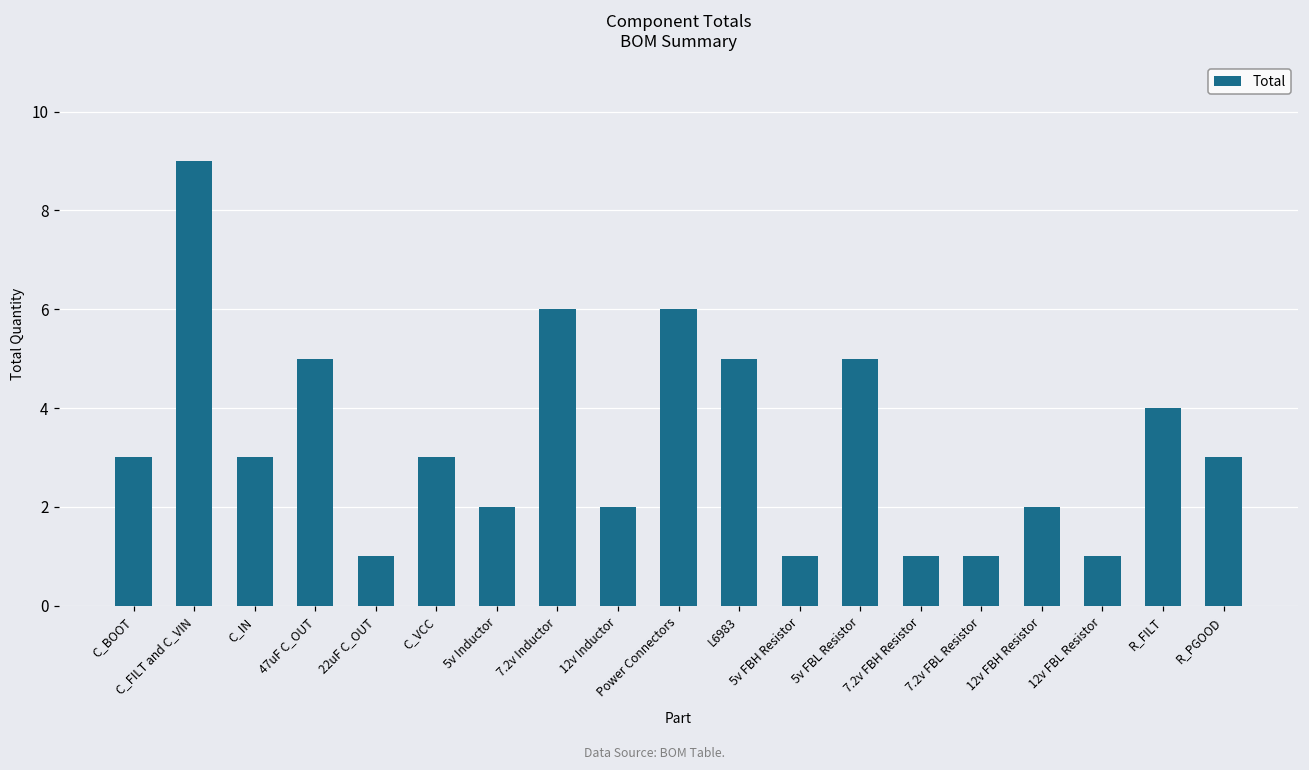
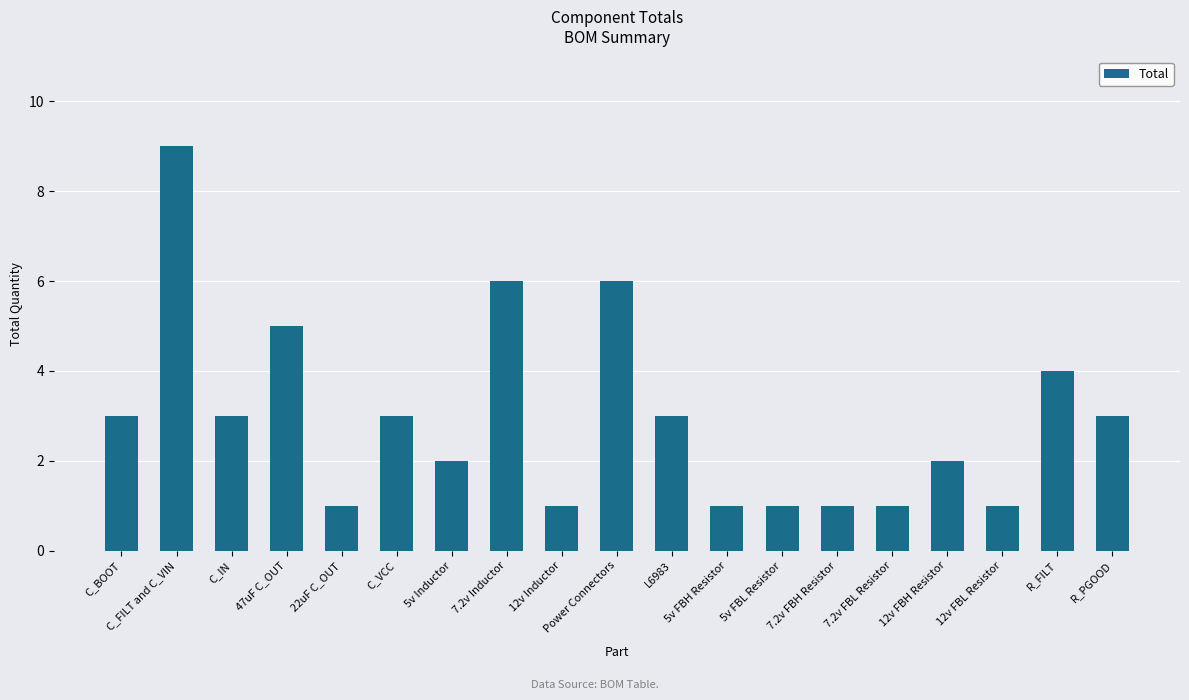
  {
    "C_BOOT": 3,
    "C_FILT and C_VIN": 9,
    "C_IN": 3,
    "47uF C_OUT": 5,
    "22uF C_OUT": 1,
    "C_VCC": 3,
    "5v Inductor": 2,
    "7.2v Inductor": 6,
-   "12v Inductor": 2,
+   "12v Inductor": 1,
    "Power Connectors": 6,
-   "L6983": 5,
+   "L6983": 3,
    "5v FBH Resistor": 1,
-   "5v FBL Resistor": 5,
+   "5v FBL Resistor": 1,
    "7.2v FBH Resistor": 1,
    "7.2v FBL Resistor": 1,
    "12v FBH Resistor": 2,
    "12v FBL Resistor": 1,
    "R_FILT": 4,
    "R_PGOOD": 3
  }
